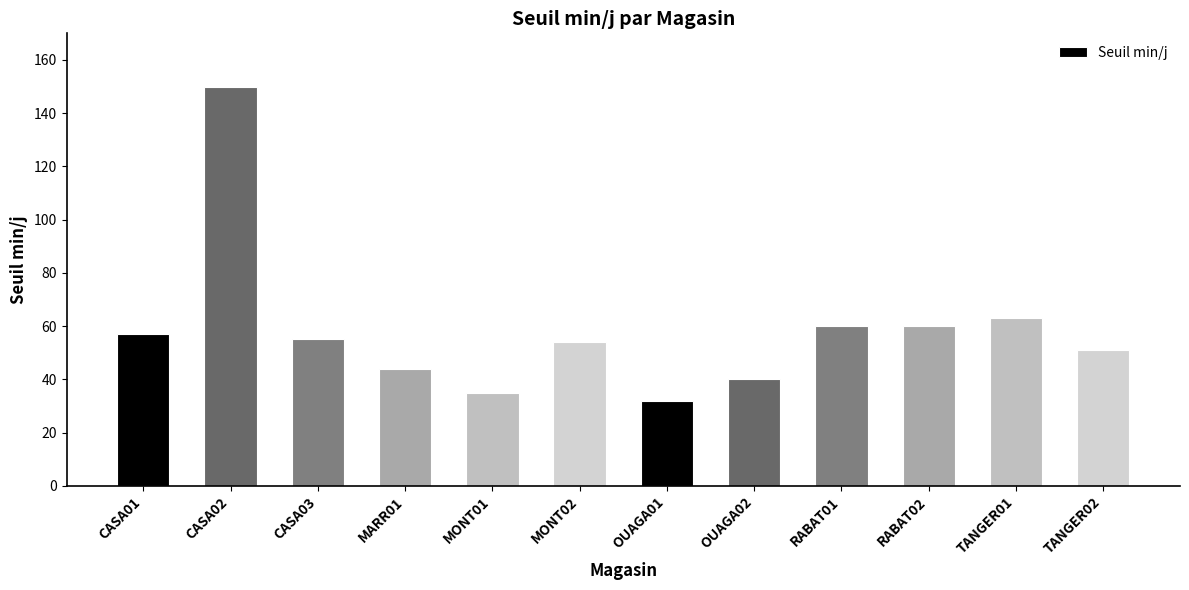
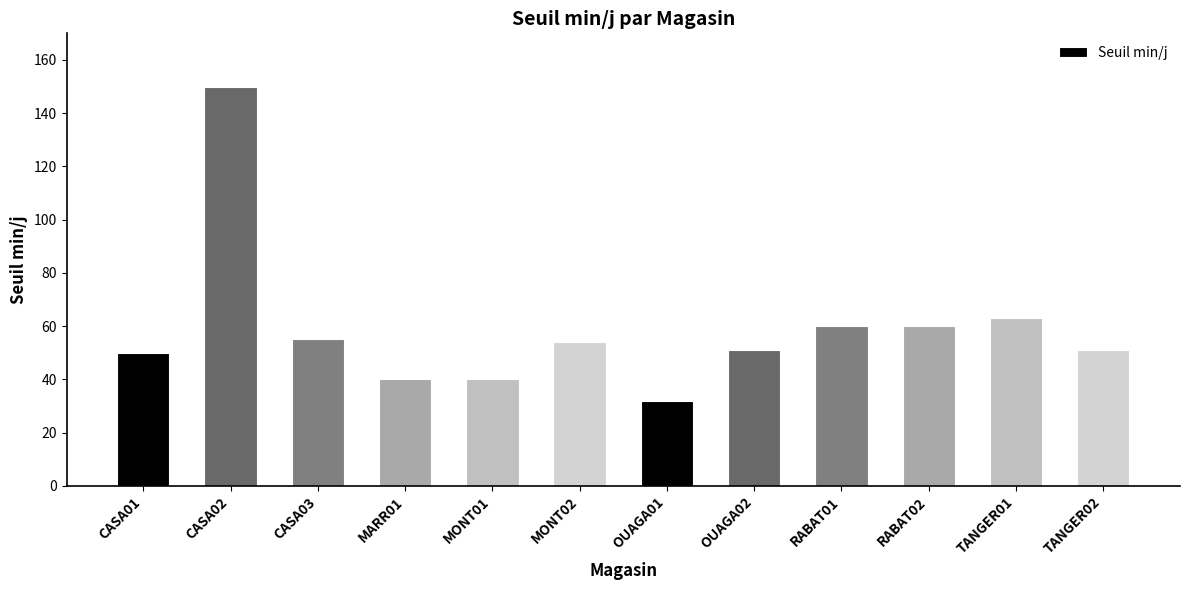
  {
-   "CASA01": 57,
+   "CASA01": 50,
    "CASA02": 150,
    "CASA03": 55,
-   "MARR01": 44,
-   "MONT01": 35,
+   "MARR01": 40,
+   "MONT01": 40,
    "MONT02": 54,
    "OUAGA01": 32,
-   "OUAGA02": 40,
+   "OUAGA02": 51,
    "RABAT01": 60,
    "RABAT02": 60,
    "TANGER01": 63,
    "TANGER02": 51
  }
